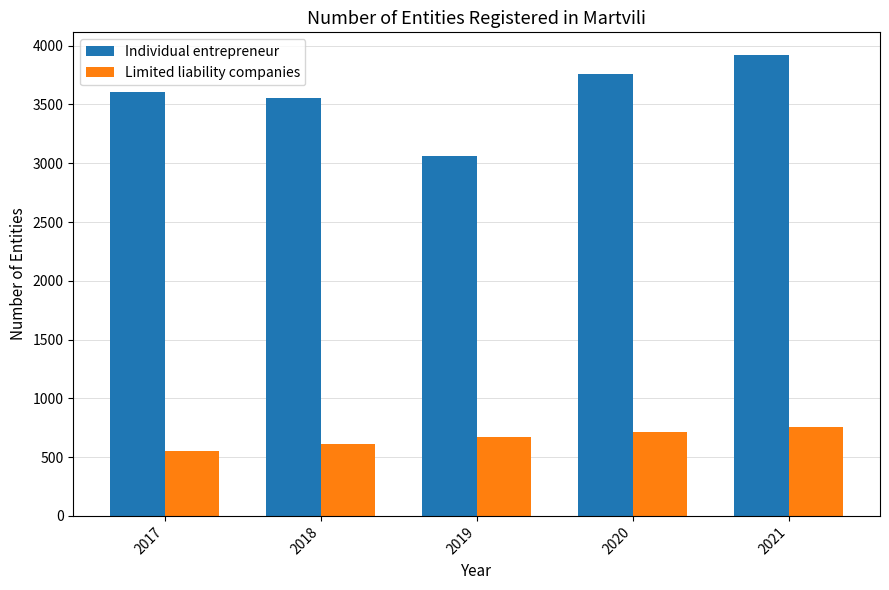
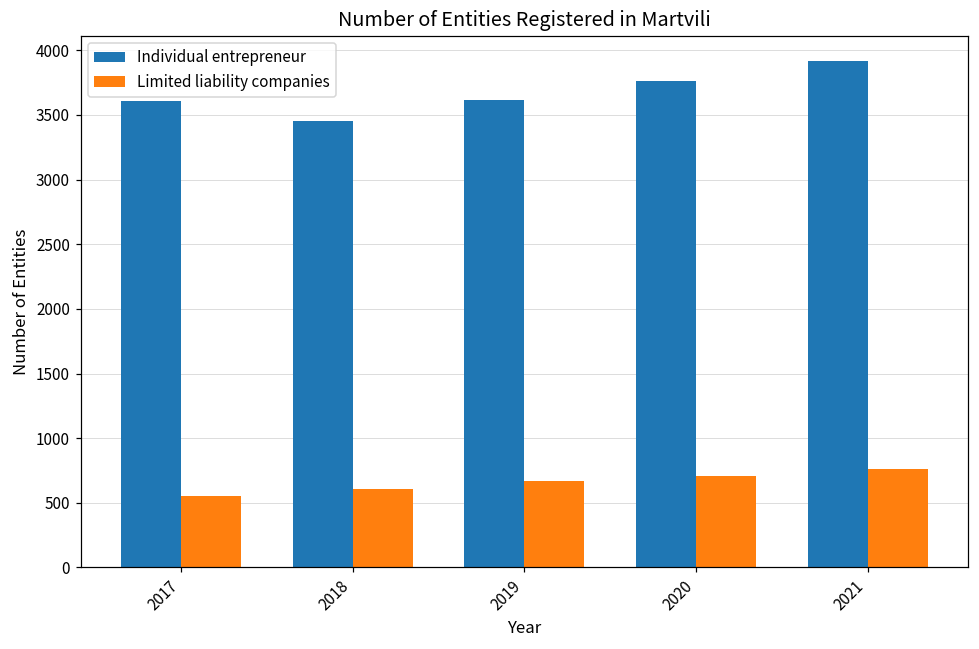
  {
    "Individual entrepreneur": {
      "2017": 3610,
-     "2018": 3560,
-     "2019": 3060,
+     "2018": 3450,
+     "2019": 3610,
      "2020": 3760,
      "2021": 3920
    },
    "Limited liability companies": {
      "2017": 550,
      "2018": 610,
      "2019": 670,
      "2020": 710,
      "2021": 760
    }
  }
